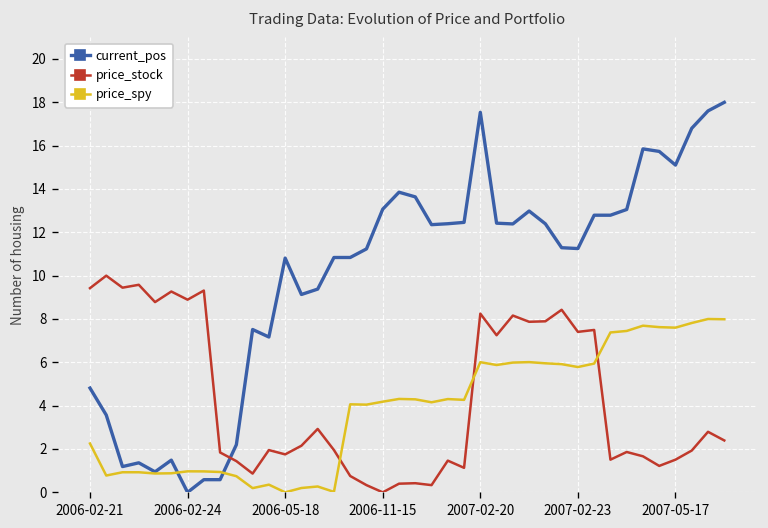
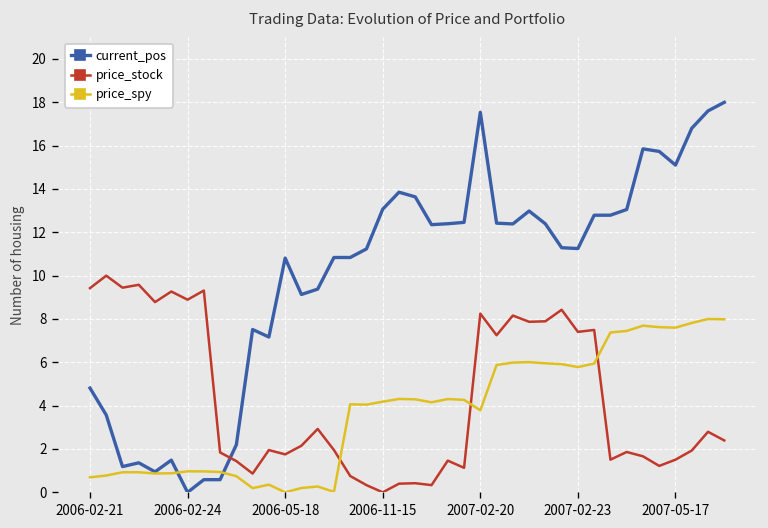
  {
    "current_pos": {
      "2006-02-21": 4.8,
      "2007-02-20": 17.5
    },
    "price_stock": {
      "2006-02-21": 9.4,
      "2007-02-20": 8.2
    },
    "price_spy": {
-     "2006-02-21": 2.3,
-     "2007-02-20": 6.0
+     "2006-02-21": 0.7,
+     "2007-02-20": 3.8
    }
  }
